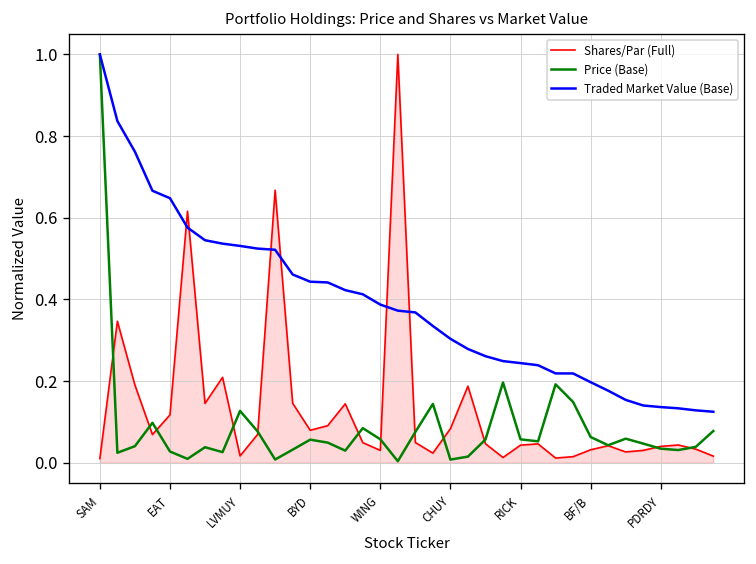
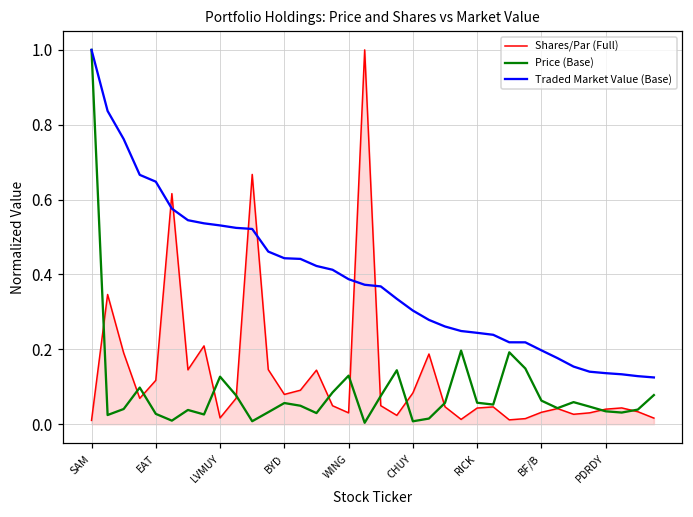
  {
    "Shares/Par (Full)": {
      "SAM": 0.01,
      "EAT": 0.12,
      "LVMUY": 0.02,
      "BYD": 0.08,
      "WING": 0.03,
      "CHUY": 0.08,
      "RICK": 0.04,
      "BF/B": 0.03
    },
    "Price (Base)": {
      "EAT": 0.03,
      "LVMUY": 0.13,
      "BYD": 0.06,
-     "WING": 0.06,
+     "WING": 0.13,
      "CHUY": 0.01,
      "RICK": 0.06,
      "BF/B": 0.06
    },
    "Traded Market Value (Base)": {
      "EAT": 0.65,
      "LVMUY": 0.53,
      "BYD": 0.44,
      "WING": 0.39,
      "CHUY": 0.30,
      "RICK": 0.24,
      "BF/B": 0.20,
      "PDRDY": 0.14
    }
  }
